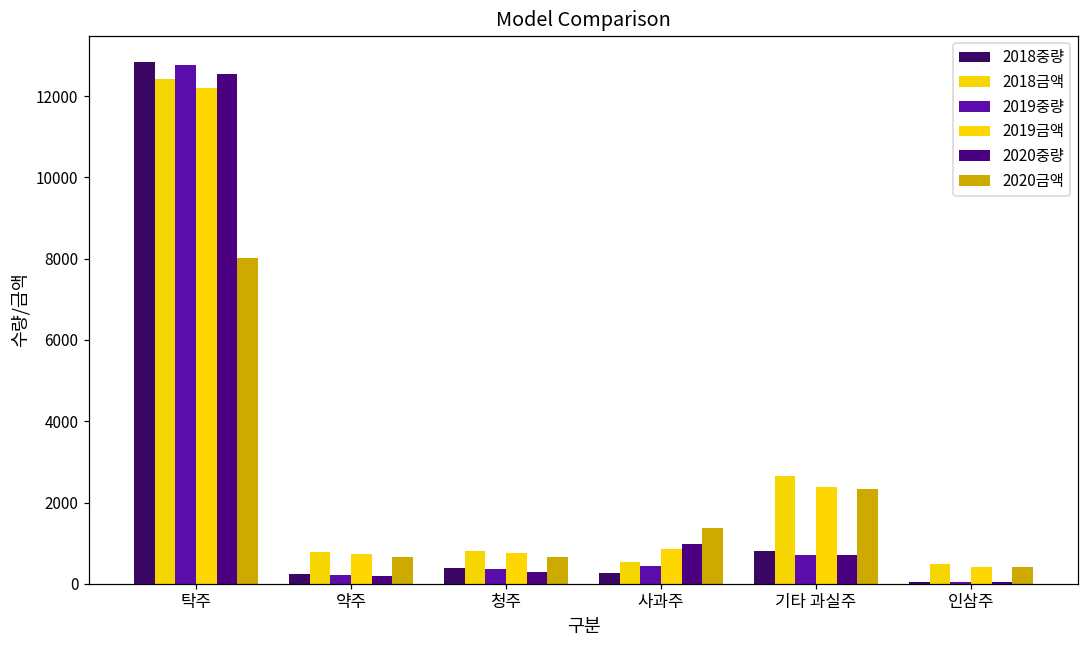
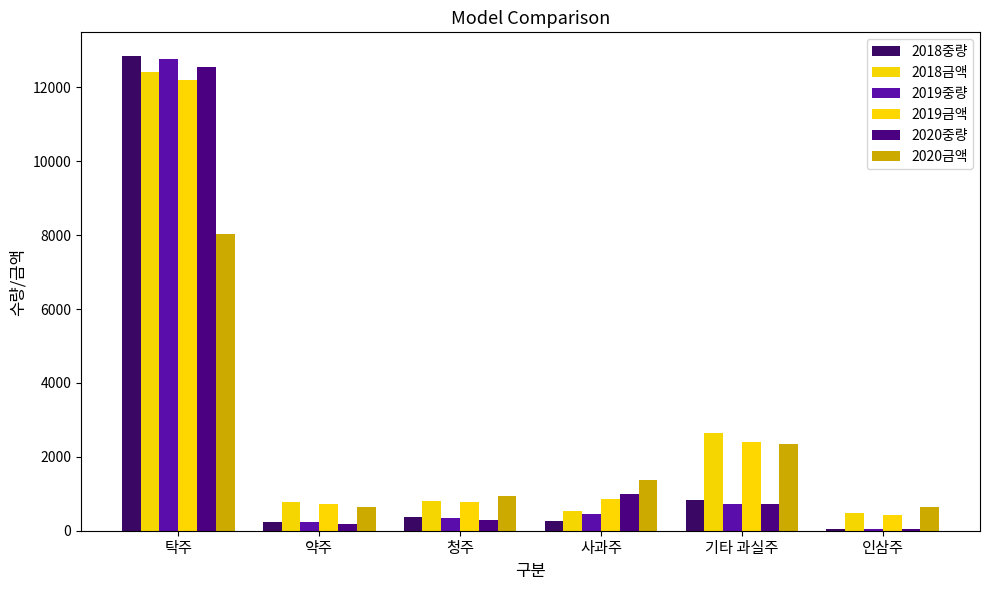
  {
    "2020금액": {
      "탁주": 8000,
      "약주": 600,
-     "청주": 700,
+     "청주": 900,
      "사과주": 1400,
      "기타 과실주": 2300,
-     "인삼주": 400
+     "인삼주": 600
    }
  }
